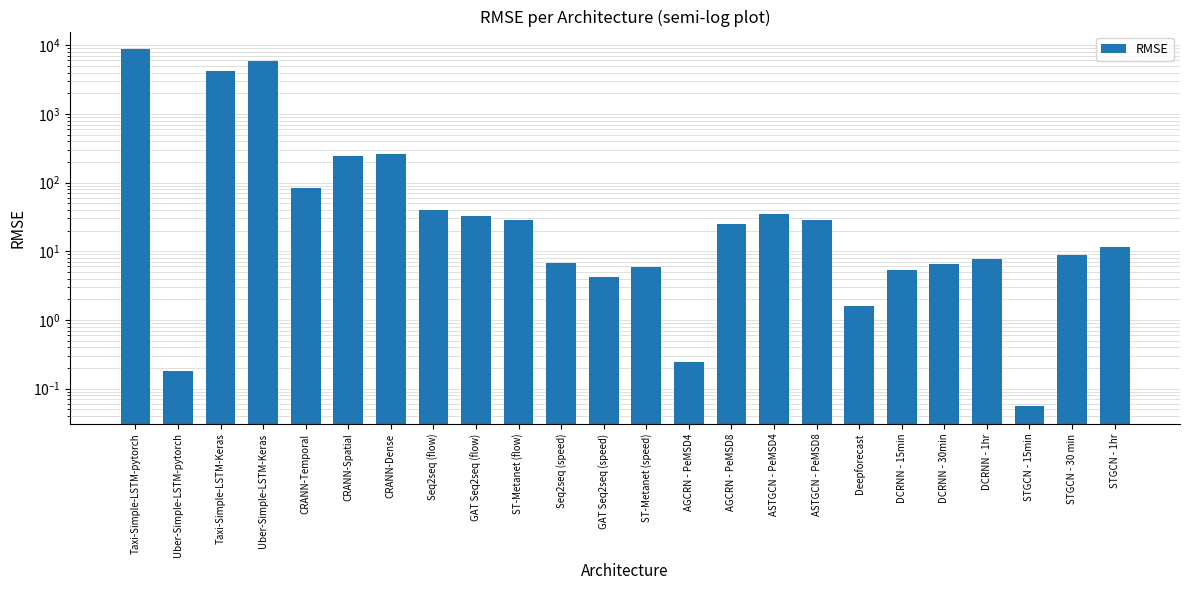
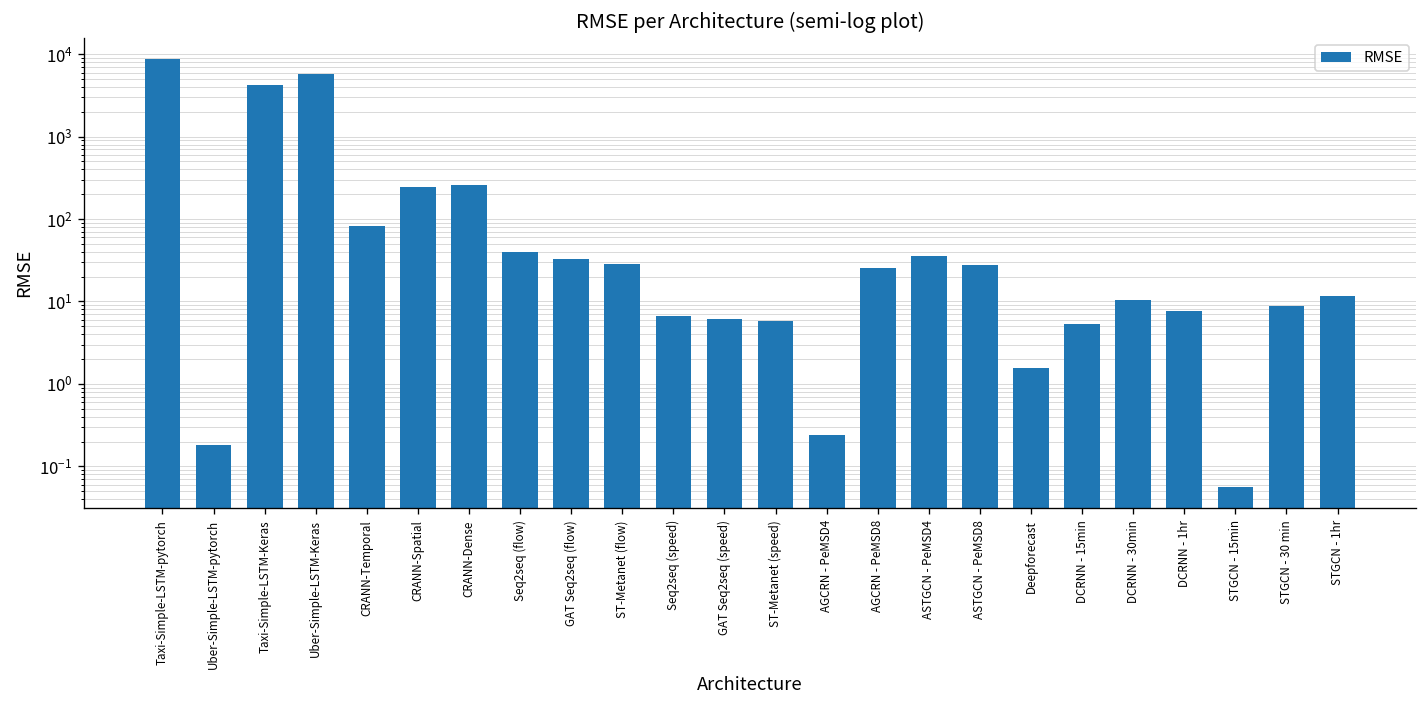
  {
    "Taxi-Simple-LSTM-pytorch": 9000,
    "Uber-Simple-LSTM-pytorch": 0.18,
    "Taxi-Simple-LSTM-Keras": 4000,
    "Uber-Simple-LSTM-Keras": 6000,
    "CRANN-Temporal": 80,
    "CRANN-Spatial": 240,
    "CRANN-Dense": 260,
    "Seq2seq (flow)": 40,
    "GAT Seq2seq (flow)": 30,
    "ST-Metanet (flow)": 29,
    "Seq2seq (speed)": 7,
-   "GAT Seq2seq (speed)": 4,
+   "GAT Seq2seq (speed)": 6,
    "ST-Metanet (speed)": 6,
    "AGCRN - PeMSD4": 0.24,
    "AGCRN - PeMSD8": 25,
    "ASTGCN - PeMSD4": 40,
    "ASTGCN - PeMSD8": 28,
    "Deepforecast": 1.6,
    "DCRNN - 15min": 5,
-   "DCRNN - 30min": 6,
+   "DCRNN - 30min": 10,
    "DCRNN - 1hr": 8,
    "STGCN - 15min": 0.06,
    "STGCN - 30 min": 9,
    "STGCN - 1hr": 11
  }
